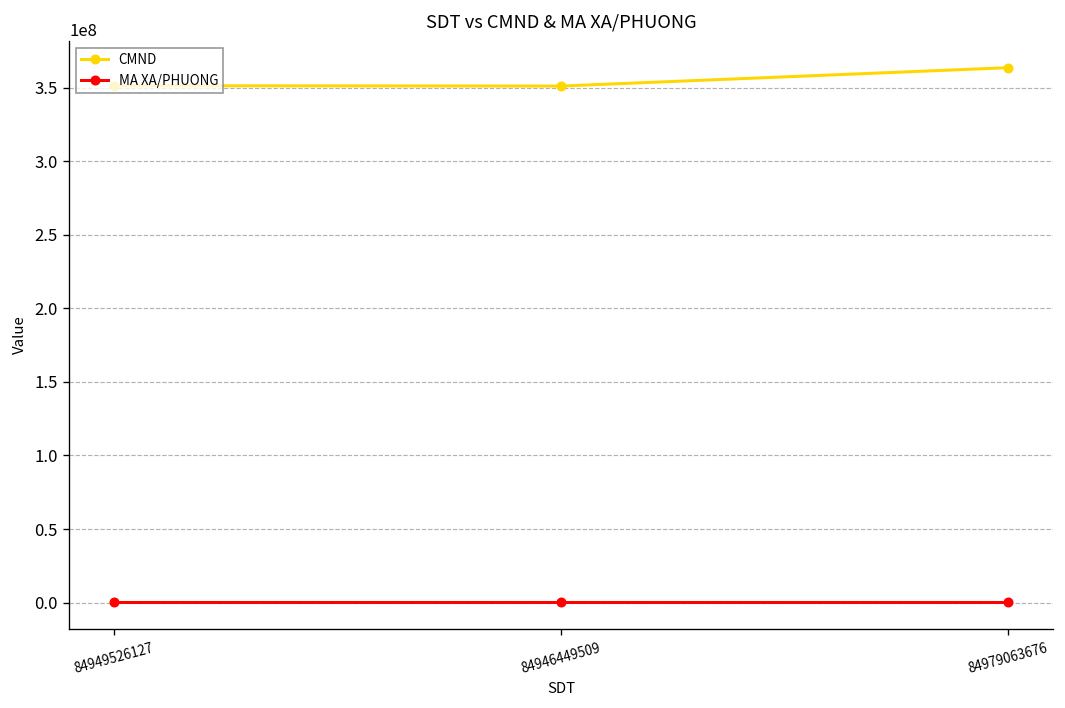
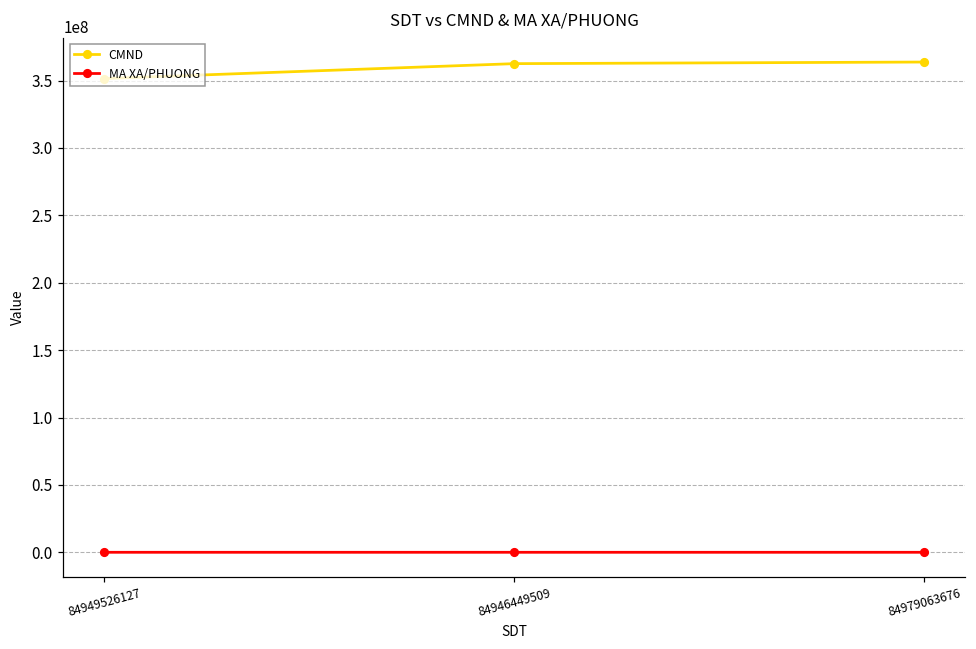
  {
    "CMND": {
-     "84946449509": 351000000,
+     "84946449509": 363000000,
      "84979063676": 364000000
    },
    "MA XA/PHUONG": {
      "84949526127": 0,
      "84946449509": 0,
      "84979063676": 0
    }
  }
